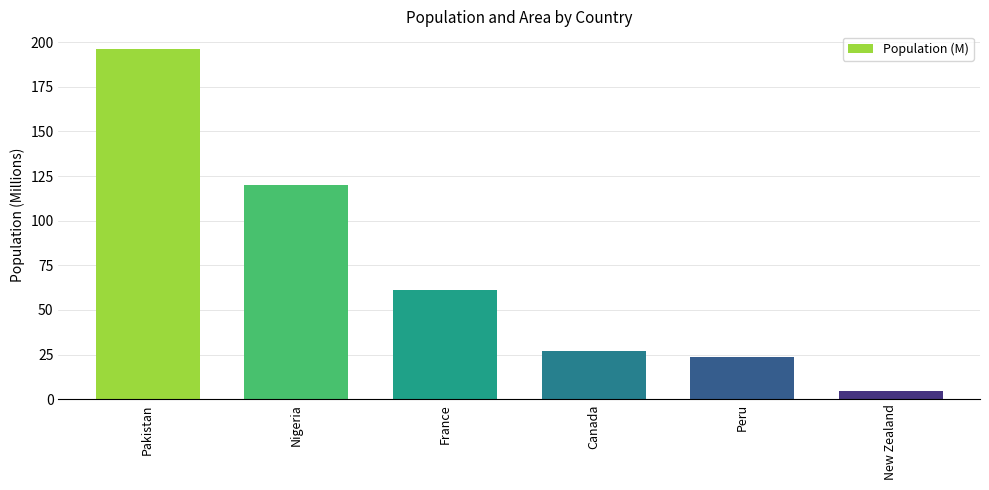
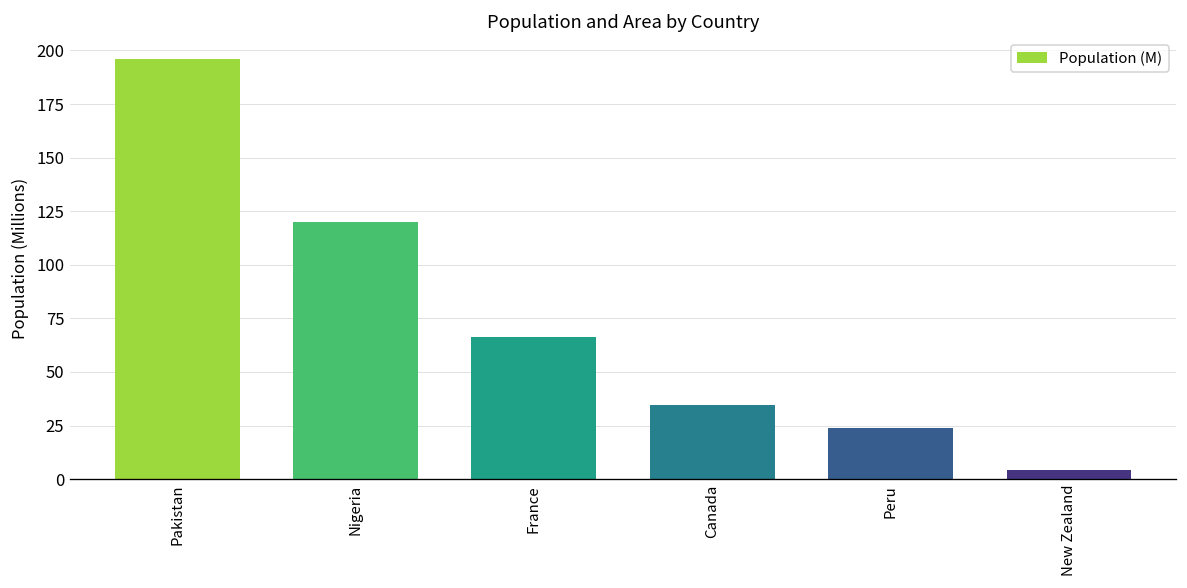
  {
    "Pakistan": 196,
    "Nigeria": 120,
-   "France": 61,
-   "Canada": 27,
+   "France": 66,
+   "Canada": 35,
    "Peru": 24,
    "New Zealand": 4
  }
